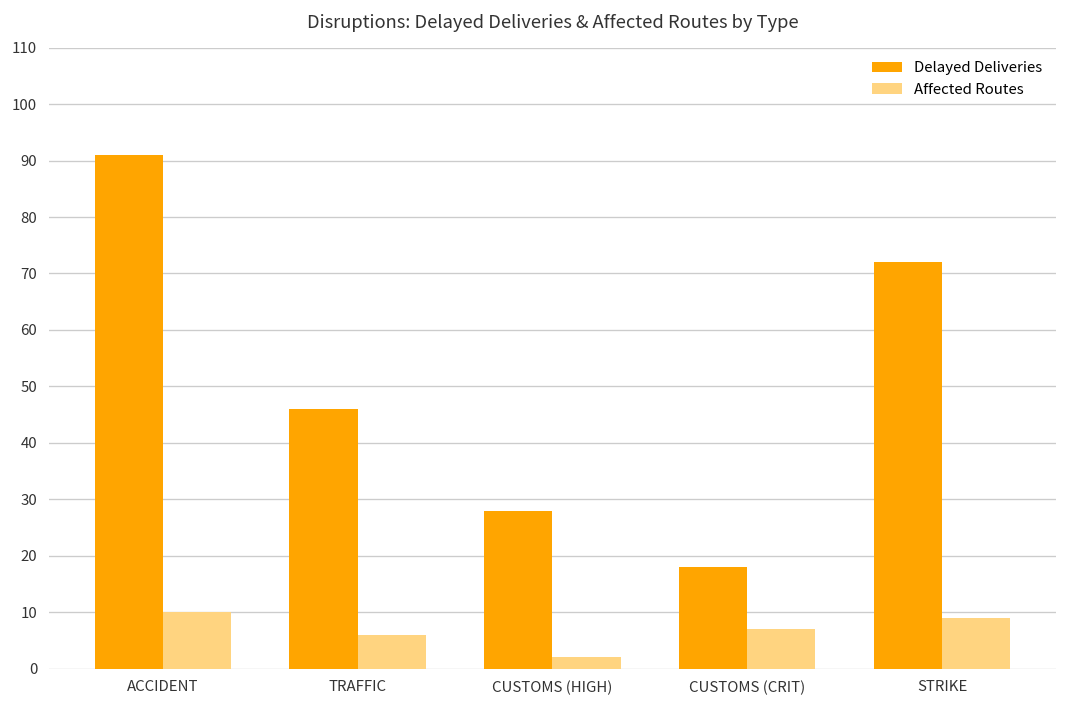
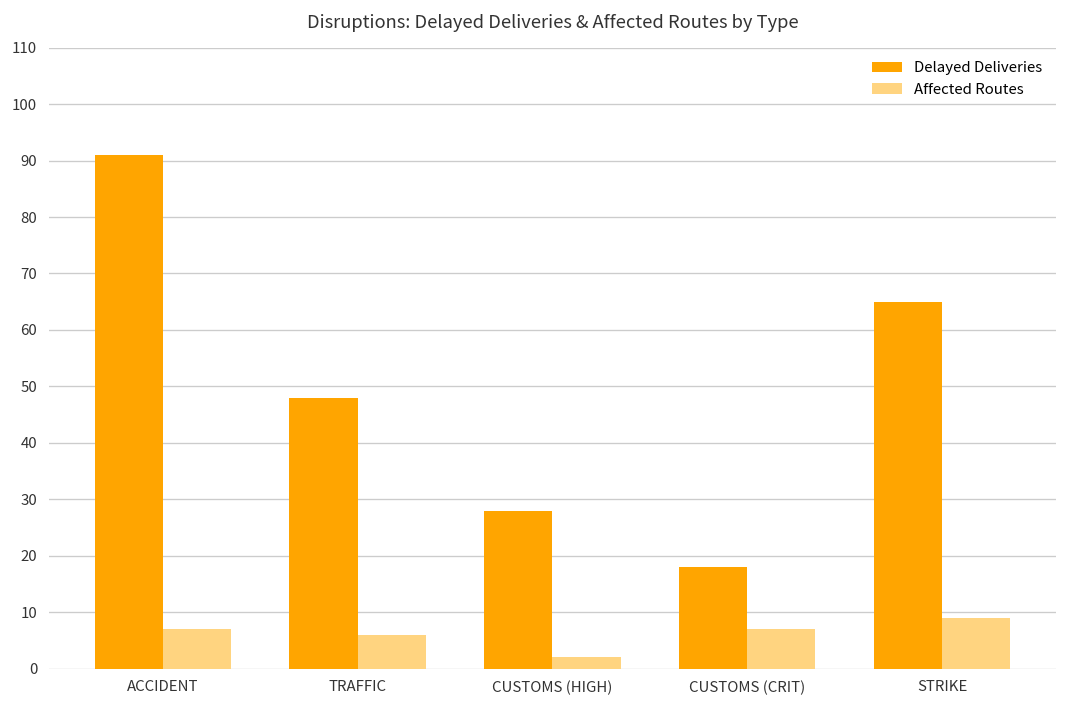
  {
    "Delayed Deliveries": {
      "ACCIDENT": 91,
-     "TRAFFIC": 46,
+     "TRAFFIC": 48,
      "CUSTOMS (HIGH)": 28,
      "CUSTOMS (CRIT)": 18,
-     "STRIKE": 72
+     "STRIKE": 65
    },
    "Affected Routes": {
-     "ACCIDENT": 10,
+     "ACCIDENT": 7,
      "TRAFFIC": 6,
      "CUSTOMS (HIGH)": 2,
      "CUSTOMS (CRIT)": 7,
      "STRIKE": 9
    }
  }
